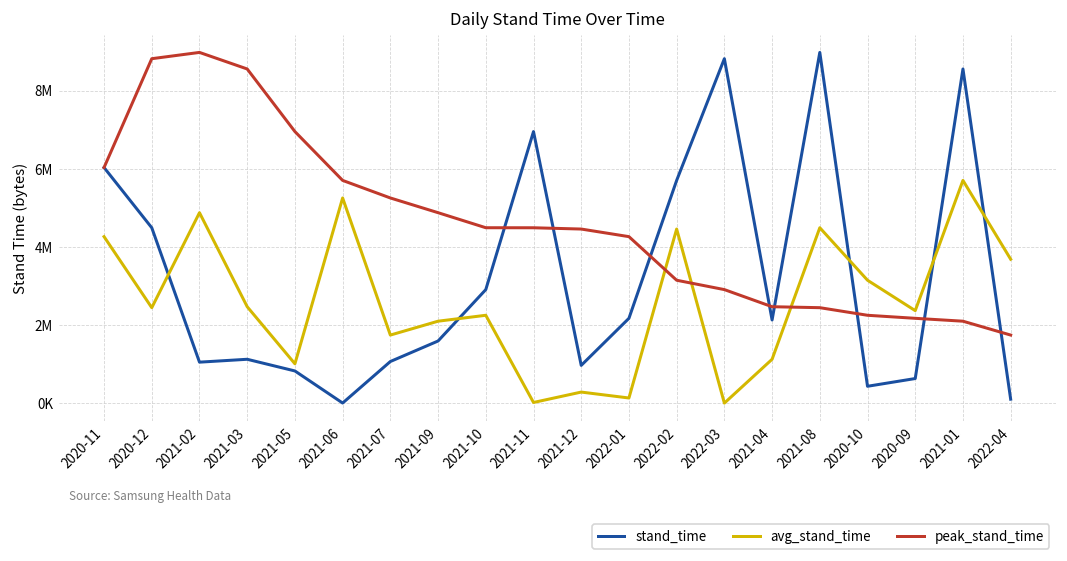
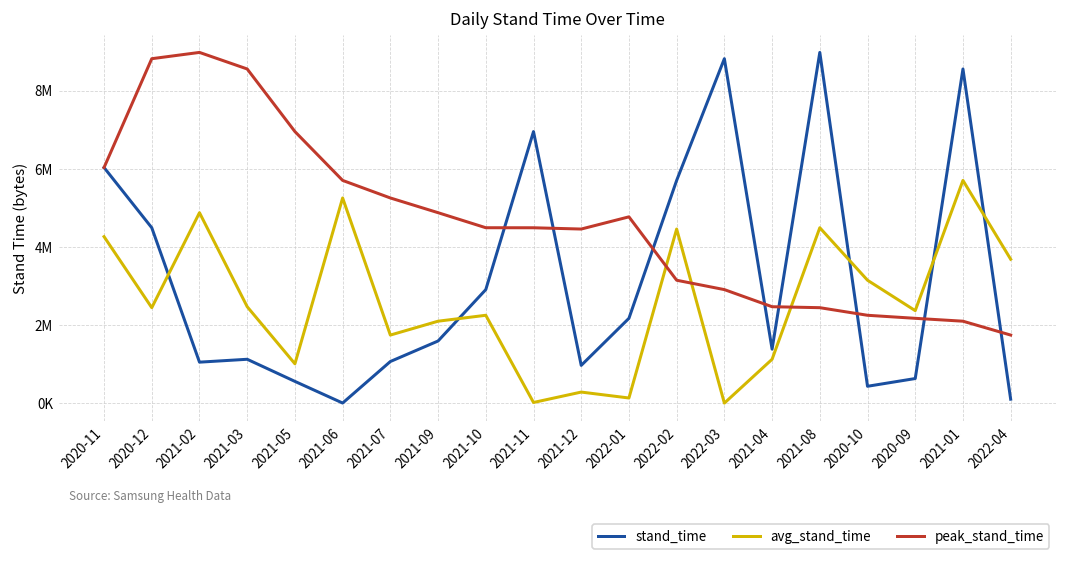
  {
    "stand_time": {
      "2020-12": 4500000,
      "2021-02": 1000000,
      "2021-03": 1100000,
-     "2021-05": 800000,
+     "2021-05": 600000,
      "2021-06": 0,
      "2021-07": 1100000,
      "2021-09": 1600000,
      "2021-10": 2900000,
      "2021-11": 7000000,
      "2021-12": 1000000,
      "2022-01": 2200000,
      "2022-02": 5700000,
      "2022-03": 8800000,
-     "2021-04": 2100000,
+     "2021-04": 1400000,
      "2021-08": 9000000,
      "2020-10": 400000,
      "2020-09": 600000,
      "2021-01": 8600000,
      "2022-04": 100000
    },
    "avg_stand_time": {
      "2020-11": 4300000,
      "2020-12": 2400000,
      "2021-02": 4900000,
      "2021-03": 2500000,
      "2021-05": 1000000,
      "2021-06": 5300000,
      "2021-07": 1700000,
      "2021-09": 2100000,
      "2021-10": 2200000,
      "2021-11": 0,
      "2021-12": 300000,
      "2022-01": 100000,
      "2022-02": 4500000,
      "2022-03": 0,
      "2021-04": 1100000,
      "2021-08": 4500000,
      "2020-10": 3100000,
      "2020-09": 2400000,
      "2021-01": 5700000,
      "2022-04": 3700000
    },
    "peak_stand_time": {
      "2020-12": 8800000,
      "2021-02": 9000000,
      "2021-03": 8600000,
      "2021-05": 7000000,
      "2021-06": 5700000,
      "2021-07": 5300000,
      "2021-09": 4900000,
      "2021-10": 4500000,
      "2021-11": 4500000,
      "2021-12": 4500000,
-     "2022-01": 4300000,
+     "2022-01": 4800000,
      "2022-02": 3100000,
      "2022-03": 2900000,
      "2021-04": 2500000,
      "2021-08": 2400000,
      "2020-10": 2200000,
      "2020-09": 2200000,
      "2021-01": 2100000,
      "2022-04": 1700000
    }
  }
